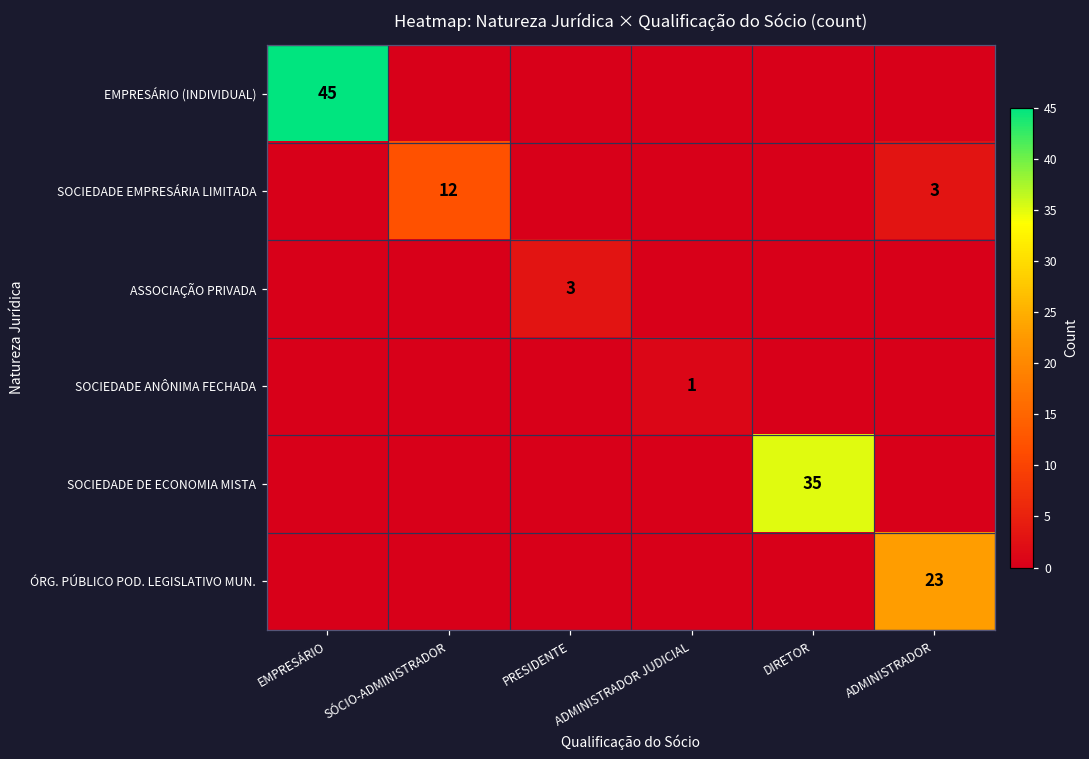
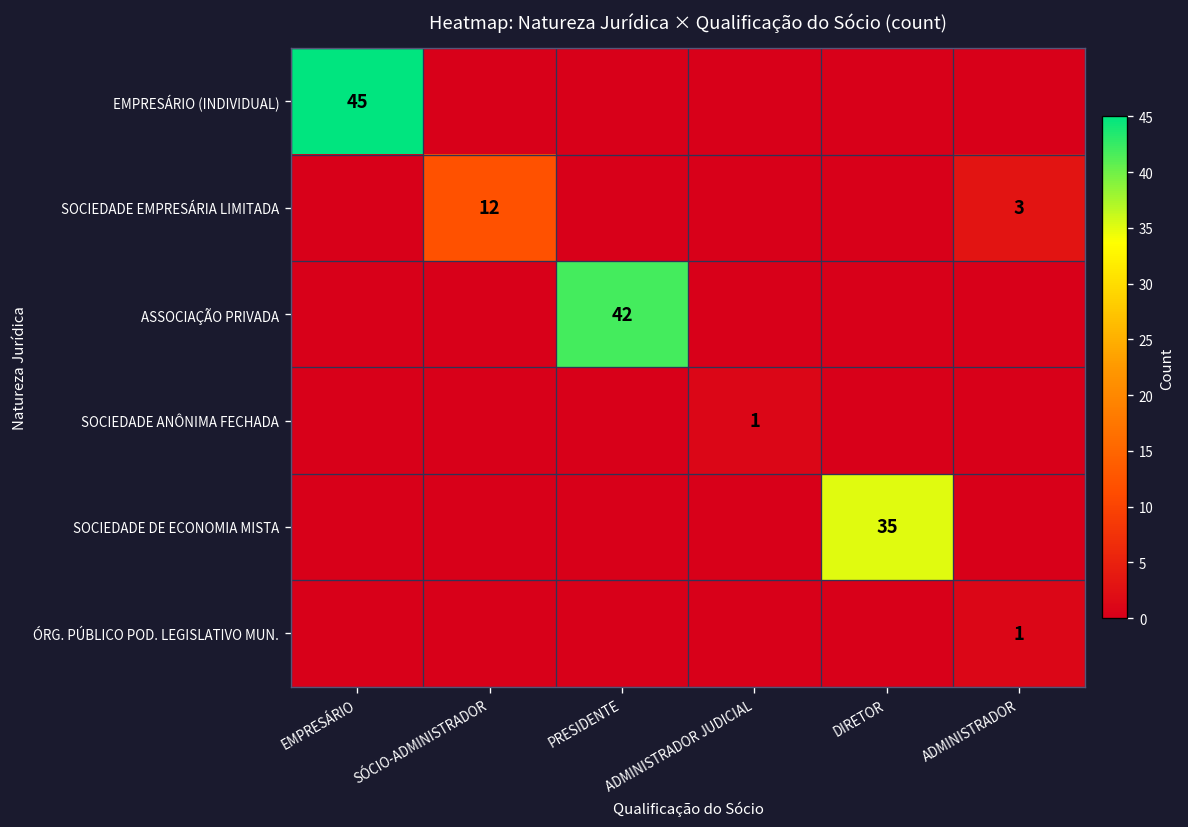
  {
    "EMPRESÁRIO (INDIVIDUAL)": {
      "EMPRESÁRIO": 45
    },
    "SOCIEDADE EMPRESÁRIA LIMITADA": {
      "SÓCIO-ADMINISTRADOR": 12,
      "ADMINISTRADOR": 3
    },
    "ASSOCIAÇÃO PRIVADA": {
-     "PRESIDENTE": 3
+     "PRESIDENTE": 42
    },
    "SOCIEDADE ANÔNIMA FECHADA": {
      "ADMINISTRADOR JUDICIAL": 1
    },
    "SOCIEDADE DE ECONOMIA MISTA": {
      "DIRETOR": 35
    },
    "ÓRG. PÚBLICO POD. LEGISLATIVO MUN.": {
-     "ADMINISTRADOR": 23
+     "ADMINISTRADOR": 1
    }
  }
